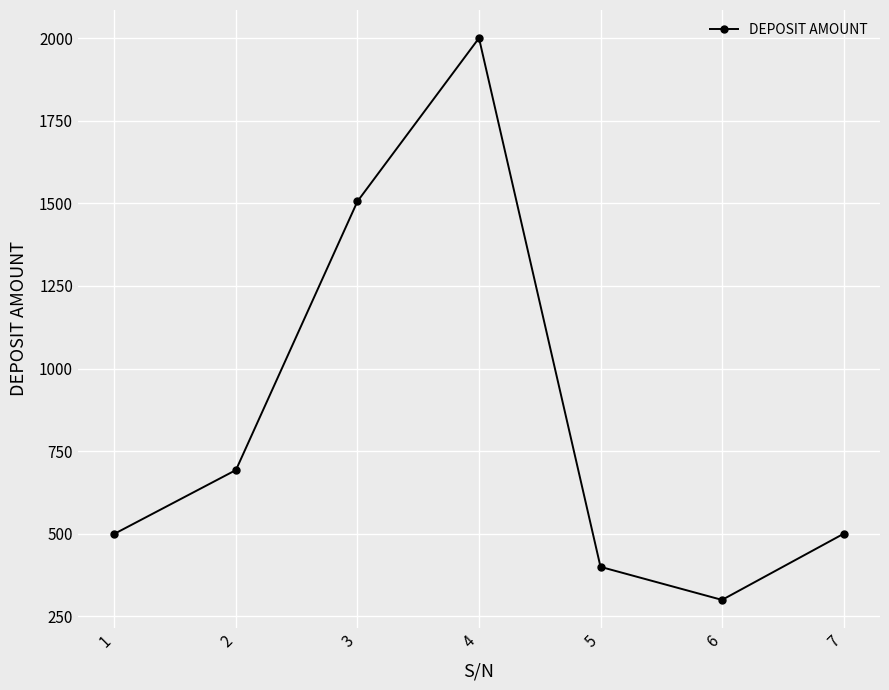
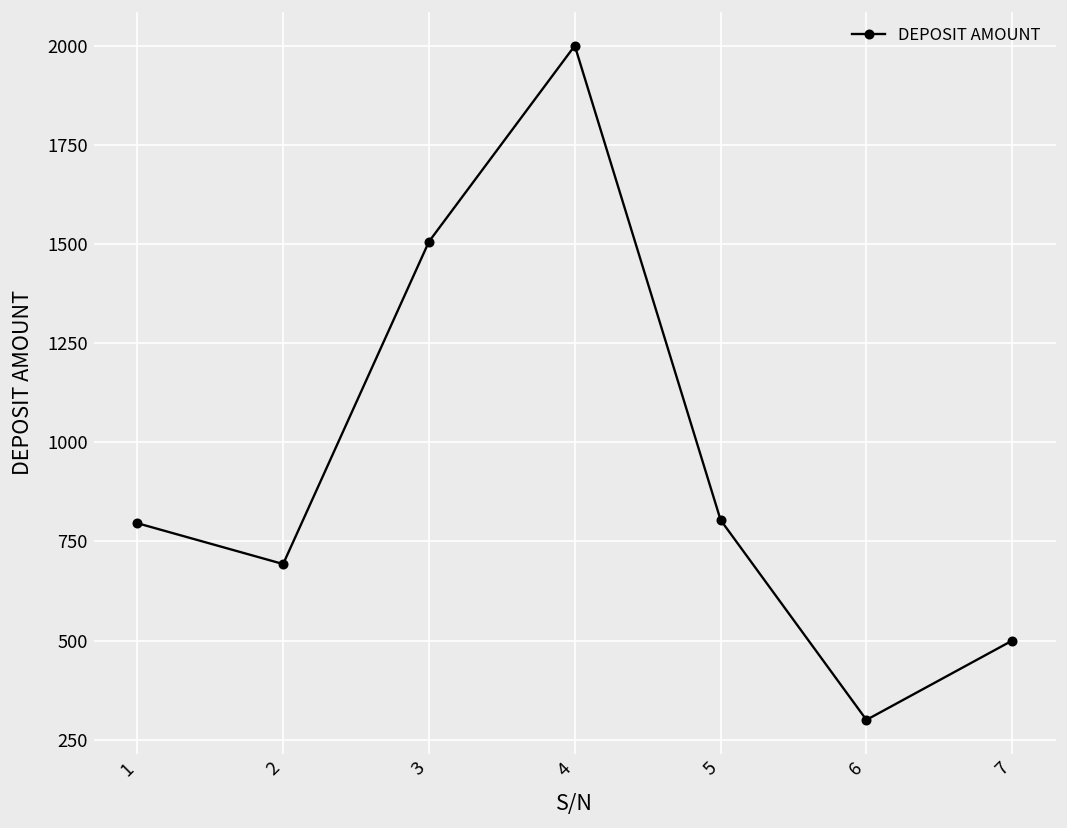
  {
-   "1": 500,
+   "1": 800,
    "2": 690,
    "3": 1510,
    "4": 2000,
-   "5": 400,
+   "5": 800,
    "6": 300,
    "7": 500
  }
